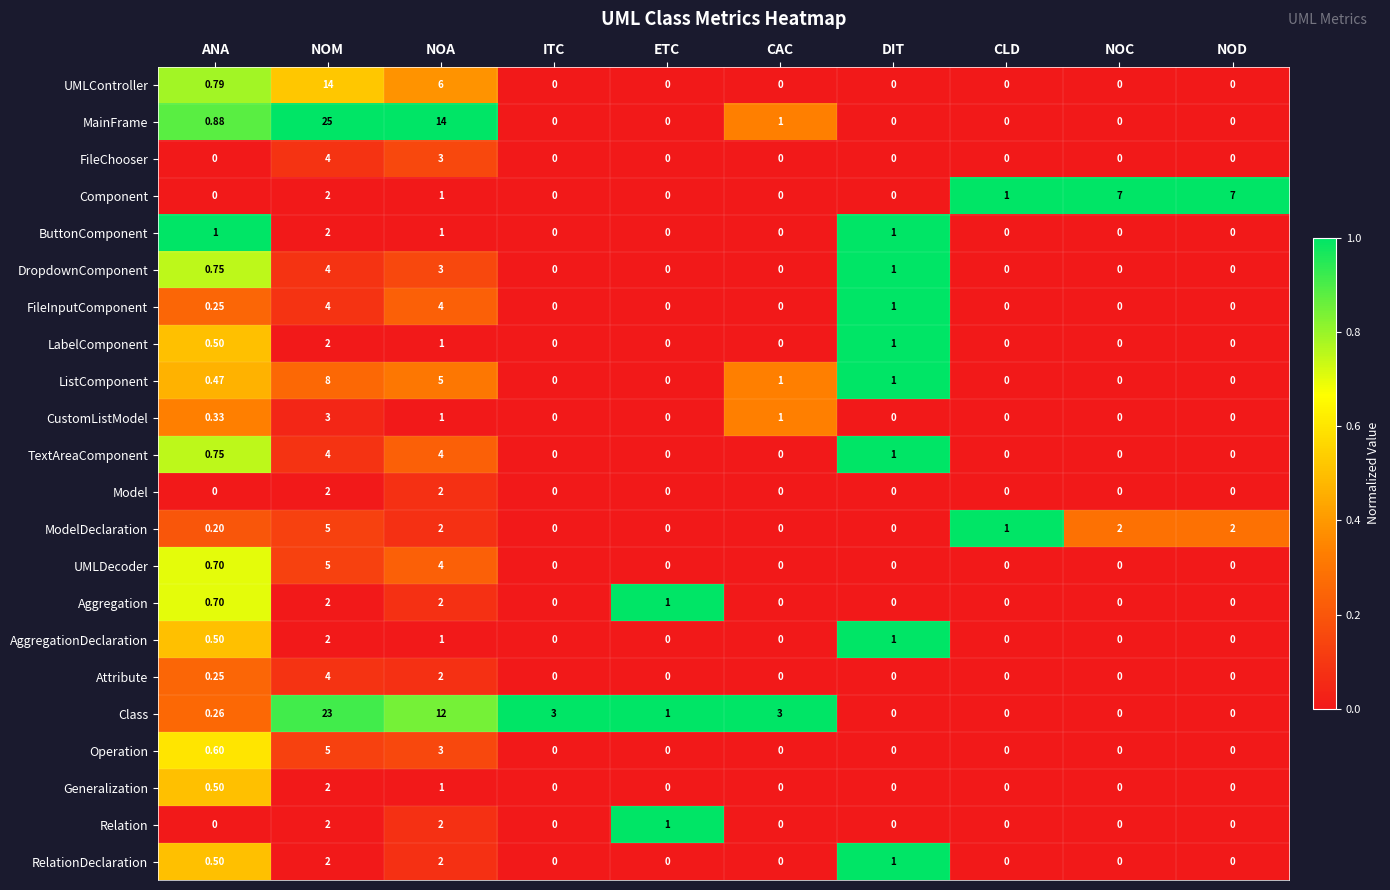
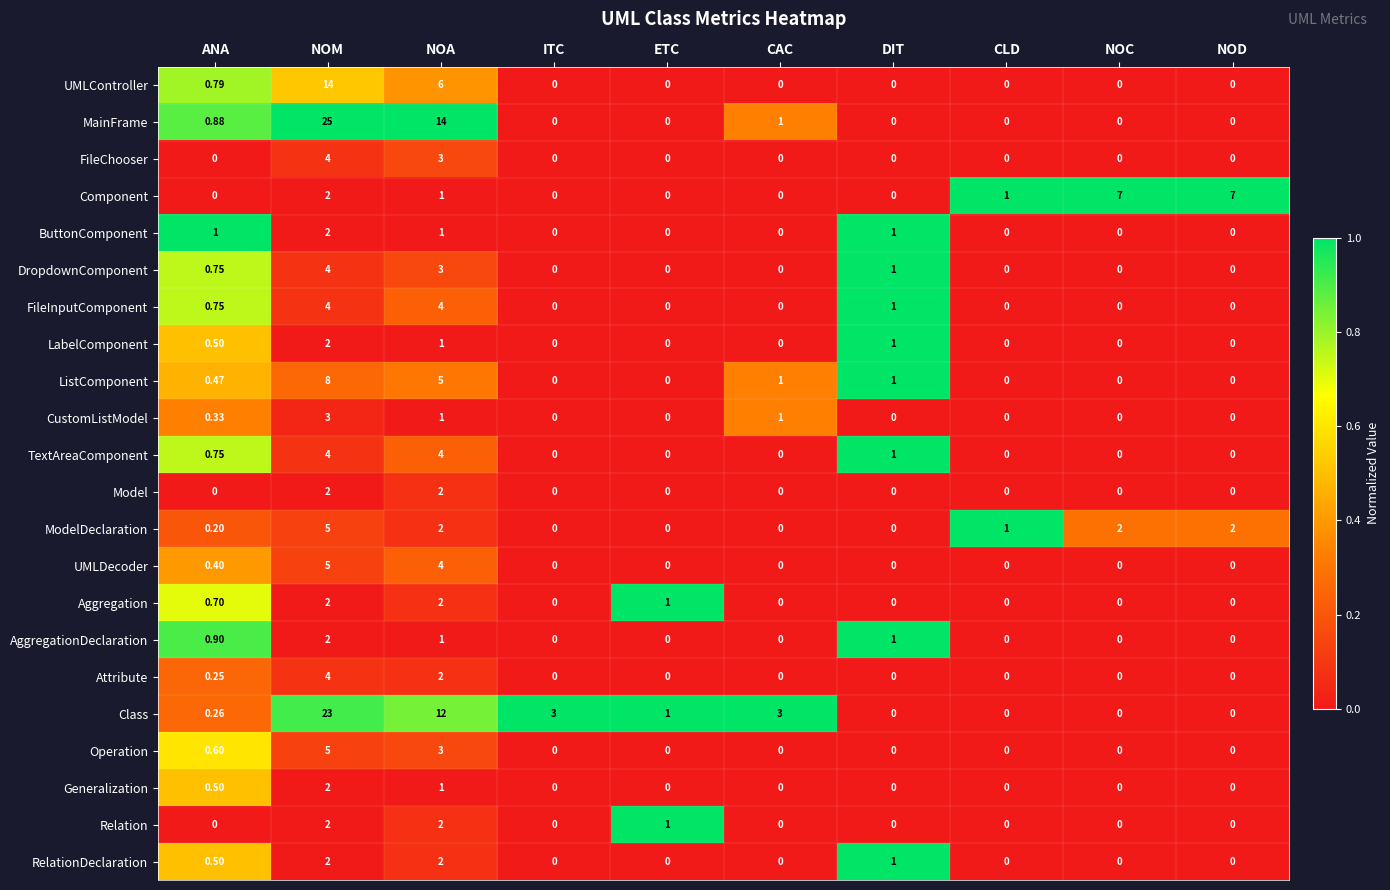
  {
    "FileInputComponent": {
-     "ANA": 0.25,
+     "ANA": 0.75,
      "NOM": 4,
      "NOA": 4,
      "ITC": 0,
      "ETC": 0,
      "CAC": 0,
      "DIT": 1,
      "CLD": 0,
      "NOC": 0,
      "NOD": 0
    },
    "UMLDecoder": {
-     "ANA": 0.70,
+     "ANA": 0.40,
      "NOM": 5,
      "NOA": 4,
      "ITC": 0,
      "ETC": 0,
      "CAC": 0,
      "DIT": 0,
      "CLD": 0,
      "NOC": 0,
      "NOD": 0
    },
    "AggregationDeclaration": {
-     "ANA": 0.50,
+     "ANA": 0.90,
      "NOM": 2,
      "NOA": 1,
      "ITC": 0,
      "ETC": 0,
      "CAC": 0,
      "DIT": 1,
      "CLD": 0,
      "NOC": 0,
      "NOD": 0
    }
  }
